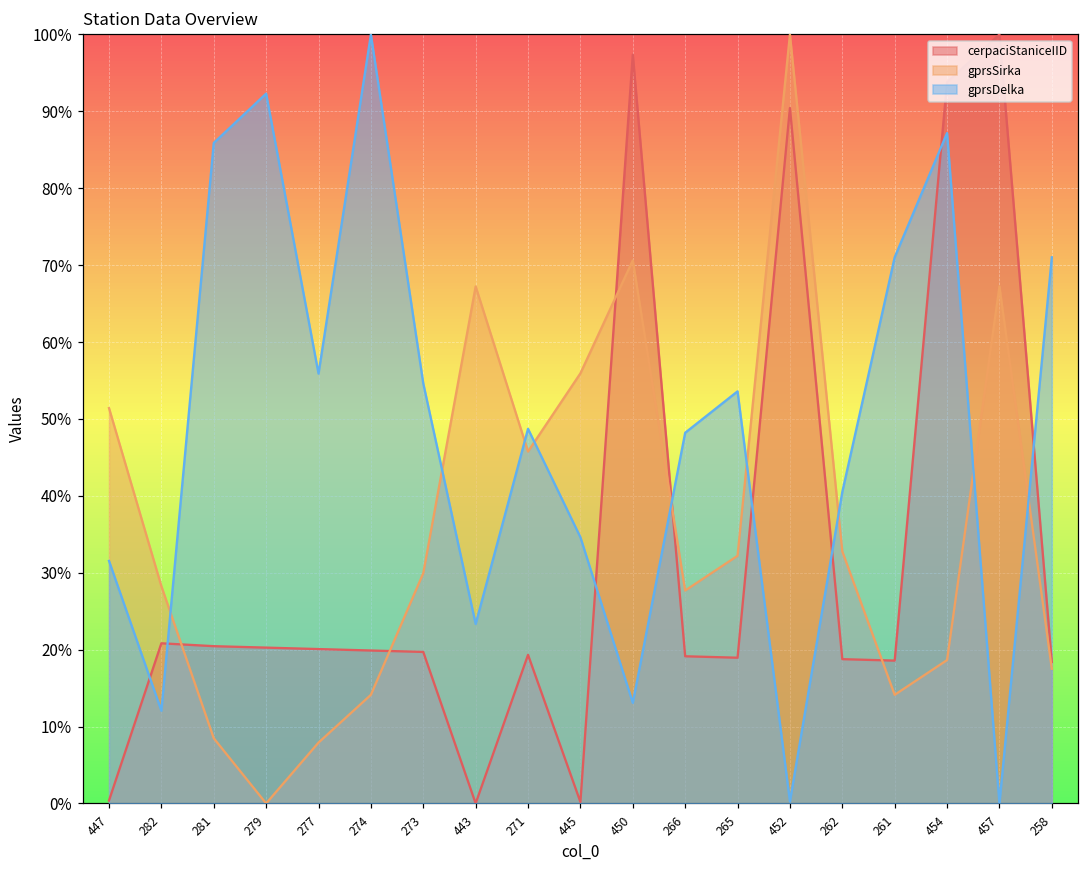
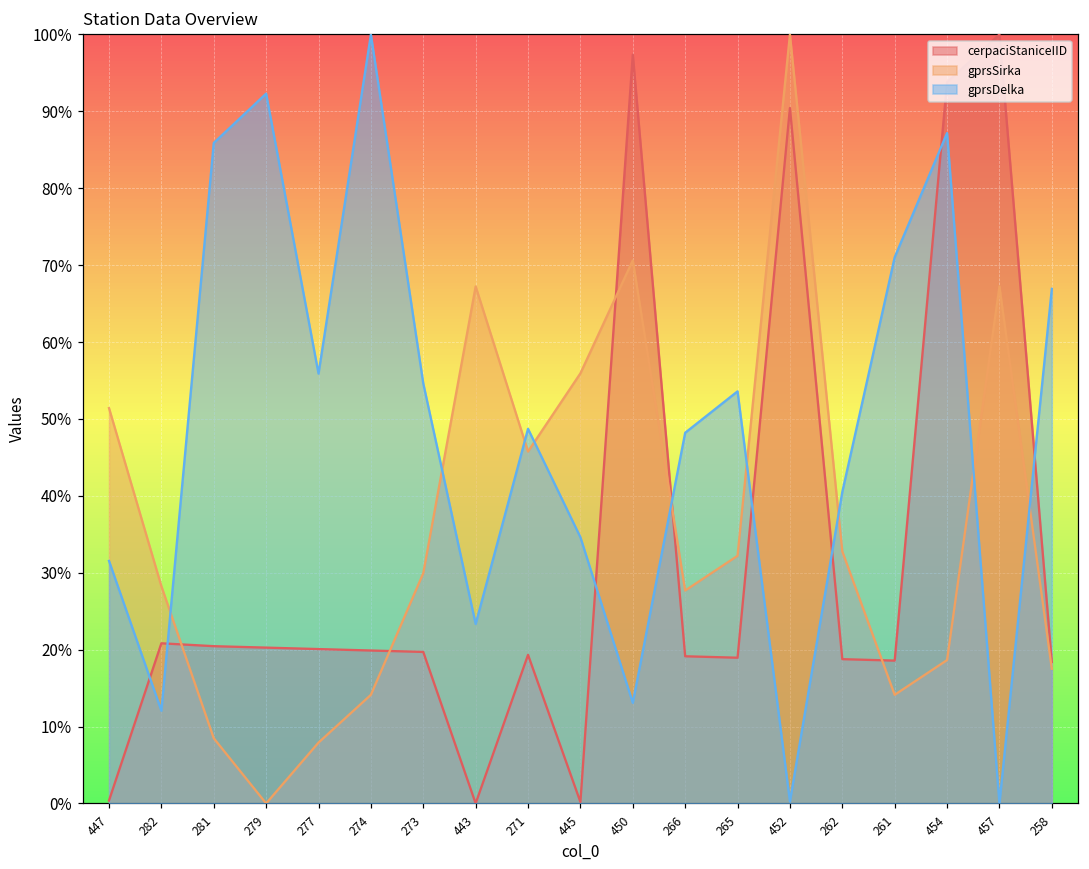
  {
    "gprsDelka": {
      "447": "32%",
      "282": "12%",
      "281": "86%",
      "279": "92%",
      "277": "56%",
      "274": "100%",
      "273": "55%",
      "443": "23%",
      "271": "49%",
      "445": "35%",
      "450": "13%",
      "266": "48%",
      "265": "54%",
      "452": "0%",
      "262": "41%",
      "261": "71%",
      "454": "87%",
      "457": "0%",
-     "258": "71%"
+     "258": "67%"
    }
  }
